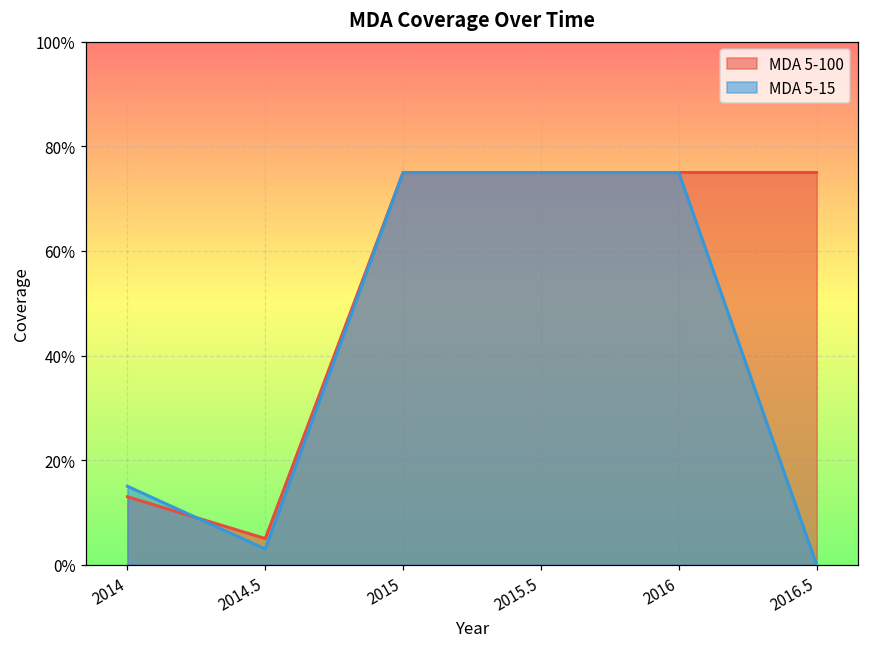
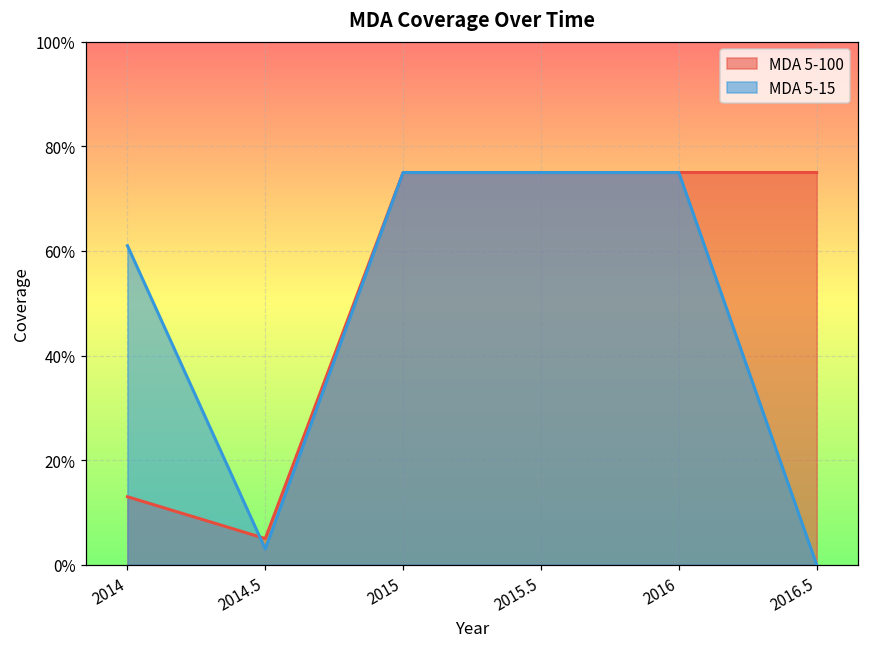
  {
    "MDA 5-100": {
      "2014": "13%",
      "2014.5": "5%",
      "2016.5": "75%"
    },
    "MDA 5-15": {
-     "2014": "15%",
+     "2014": "61%",
      "2014.5": "3%",
      "2016.5": "0%"
    }
  }
